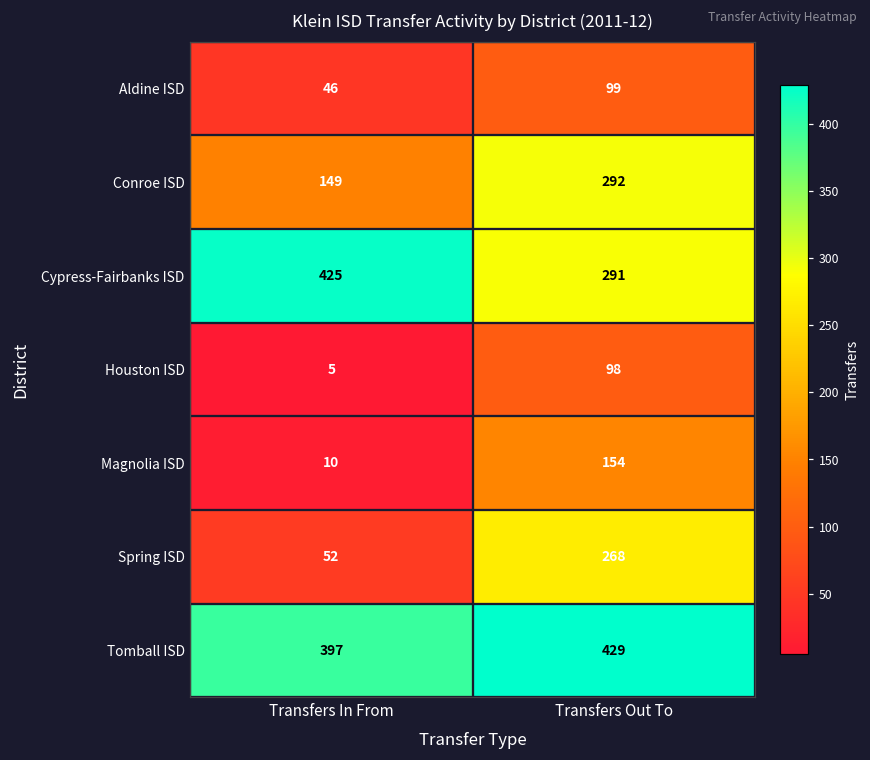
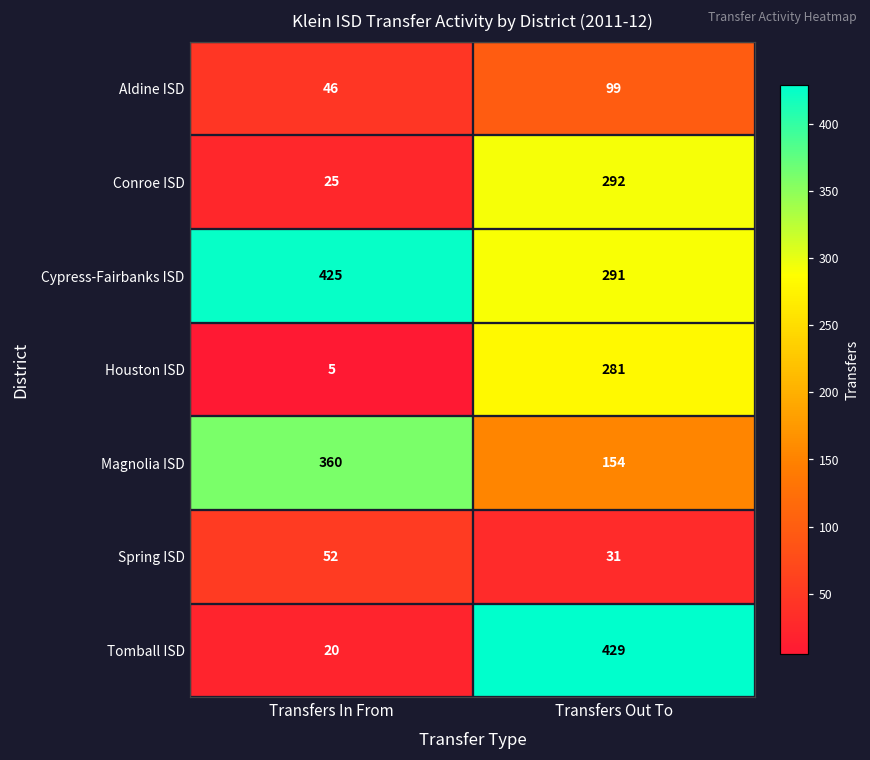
  {
    "Aldine ISD": {
      "Transfers In From": 46,
      "Transfers Out To": 99
    },
    "Conroe ISD": {
-     "Transfers In From": 149,
+     "Transfers In From": 25,
      "Transfers Out To": 292
    },
    "Cypress-Fairbanks ISD": {
      "Transfers In From": 425,
      "Transfers Out To": 291
    },
    "Houston ISD": {
      "Transfers In From": 5,
-     "Transfers Out To": 98
+     "Transfers Out To": 281
    },
    "Magnolia ISD": {
-     "Transfers In From": 10,
+     "Transfers In From": 360,
      "Transfers Out To": 154
    },
    "Spring ISD": {
      "Transfers In From": 52,
-     "Transfers Out To": 268
+     "Transfers Out To": 31
    },
    "Tomball ISD": {
-     "Transfers In From": 397,
+     "Transfers In From": 20,
      "Transfers Out To": 429
    }
  }
